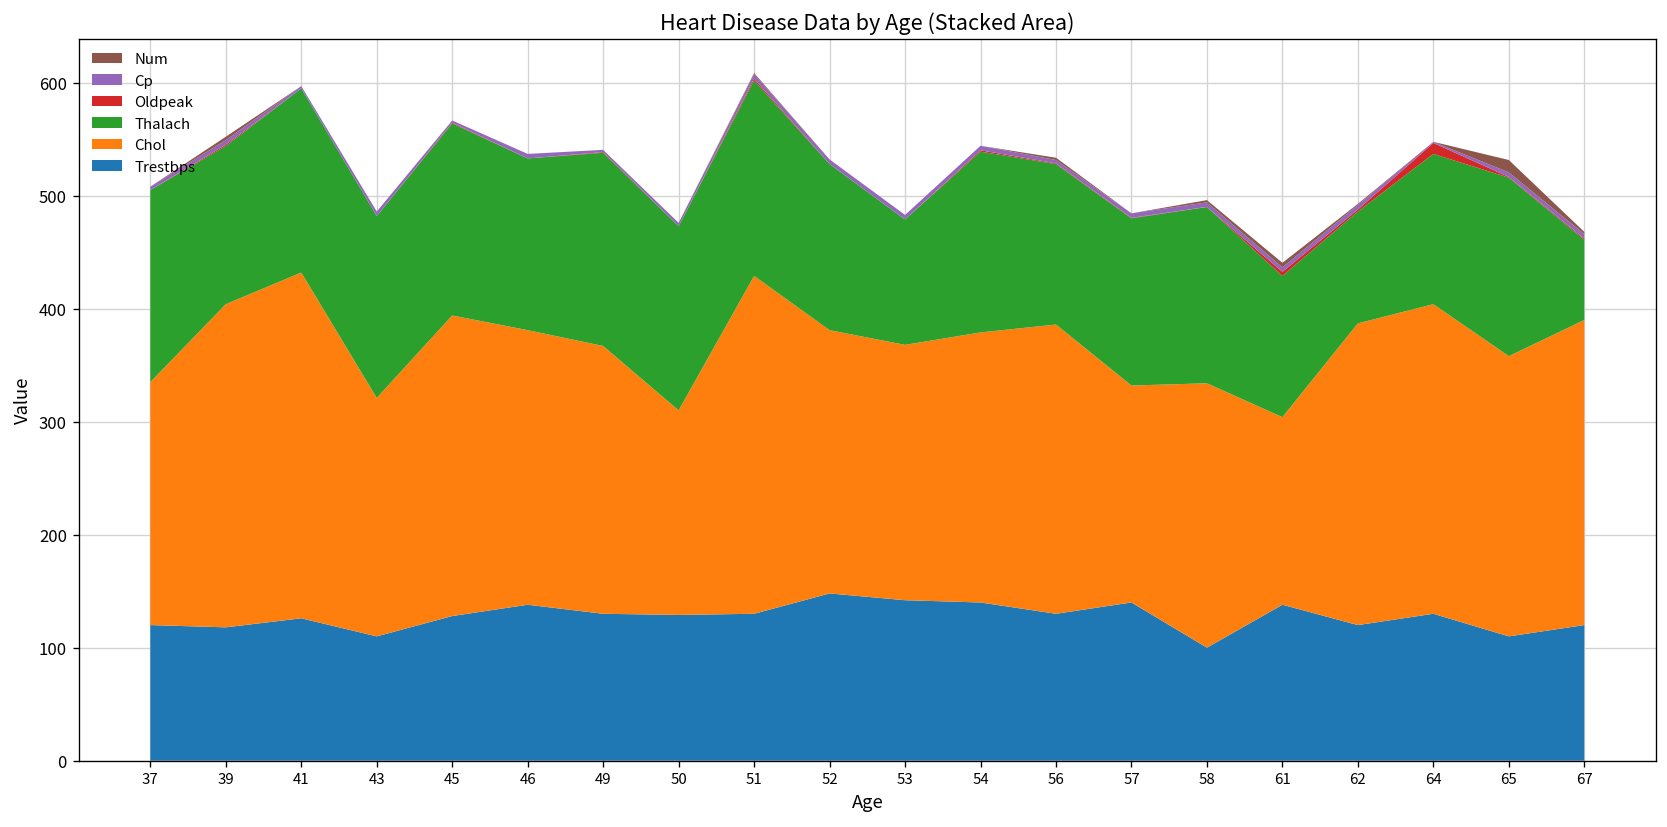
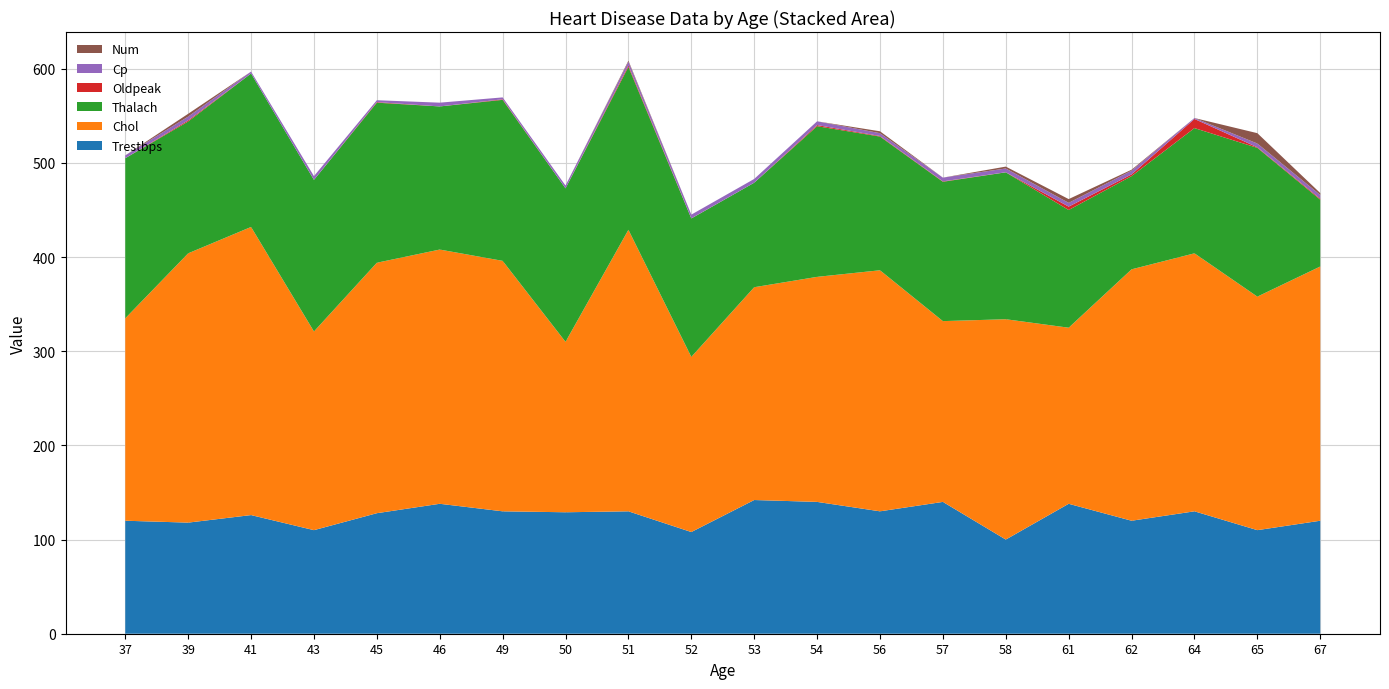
  {
    "Trestbps": {
-     "52": 150
+     "52": 110
    },
    "Chol": {
-     "46": 240,
-     "49": 240,
-     "52": 230,
-     "61": 170
+     "46": 270,
+     "49": 270,
+     "52": 190,
+     "61": 190
    },
    "Num": {
      "39": 0,
      "61": 0,
      "65": 10
    }
  }
